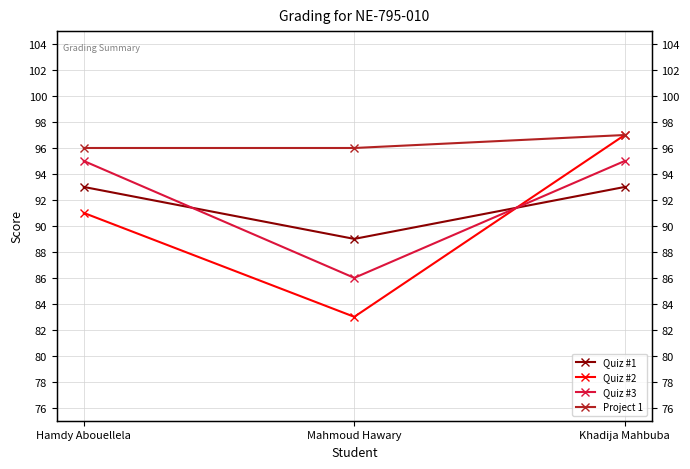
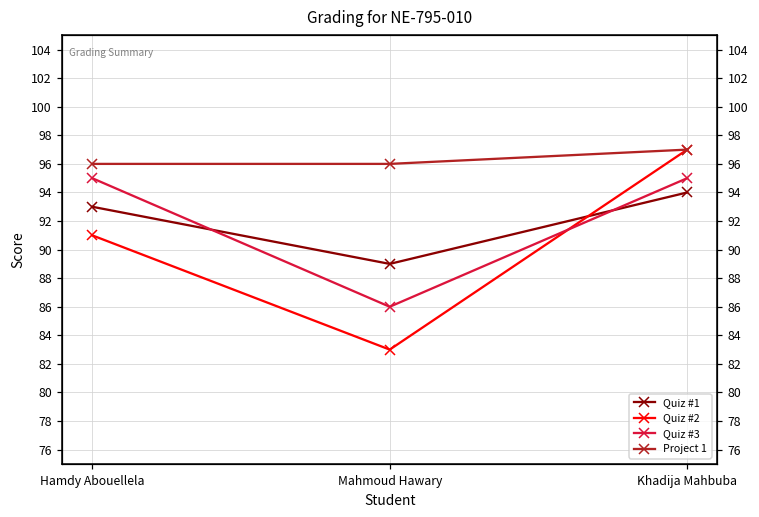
  {
    "Quiz #1": {
      "Hamdy Abouellela": 93,
      "Mahmoud Hawary": 89,
-     "Khadija Mahbuba": 93
+     "Khadija Mahbuba": 94
    },
    "Quiz #2": {
      "Hamdy Abouellela": 91,
      "Mahmoud Hawary": 83
    }
  }
